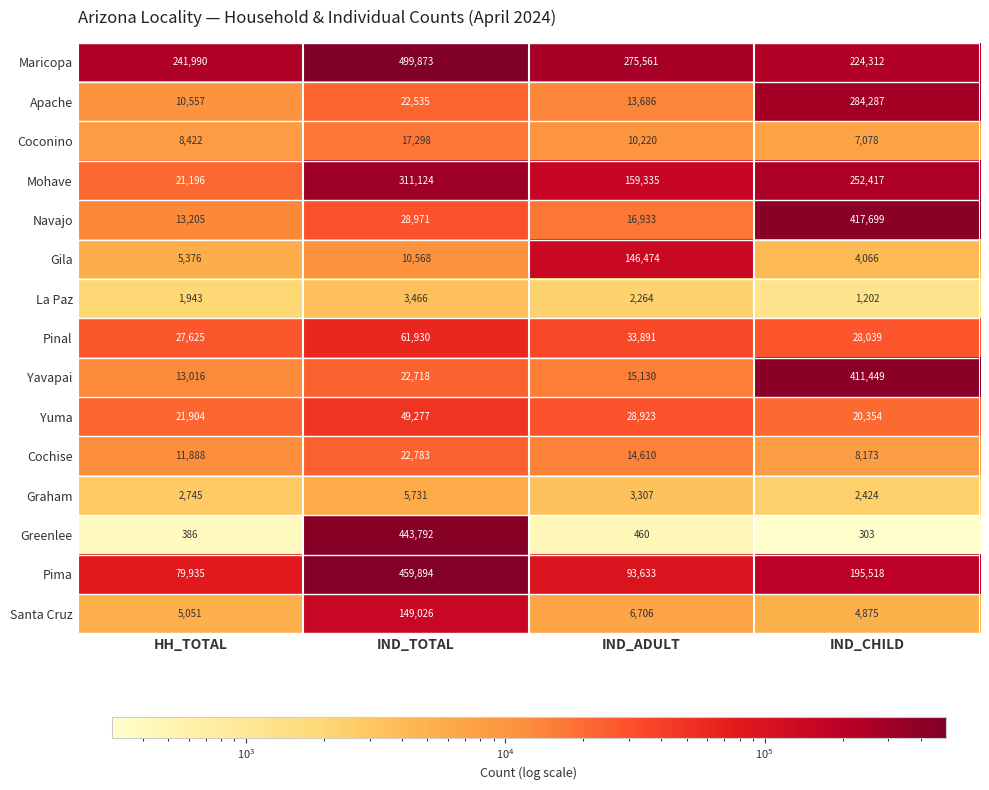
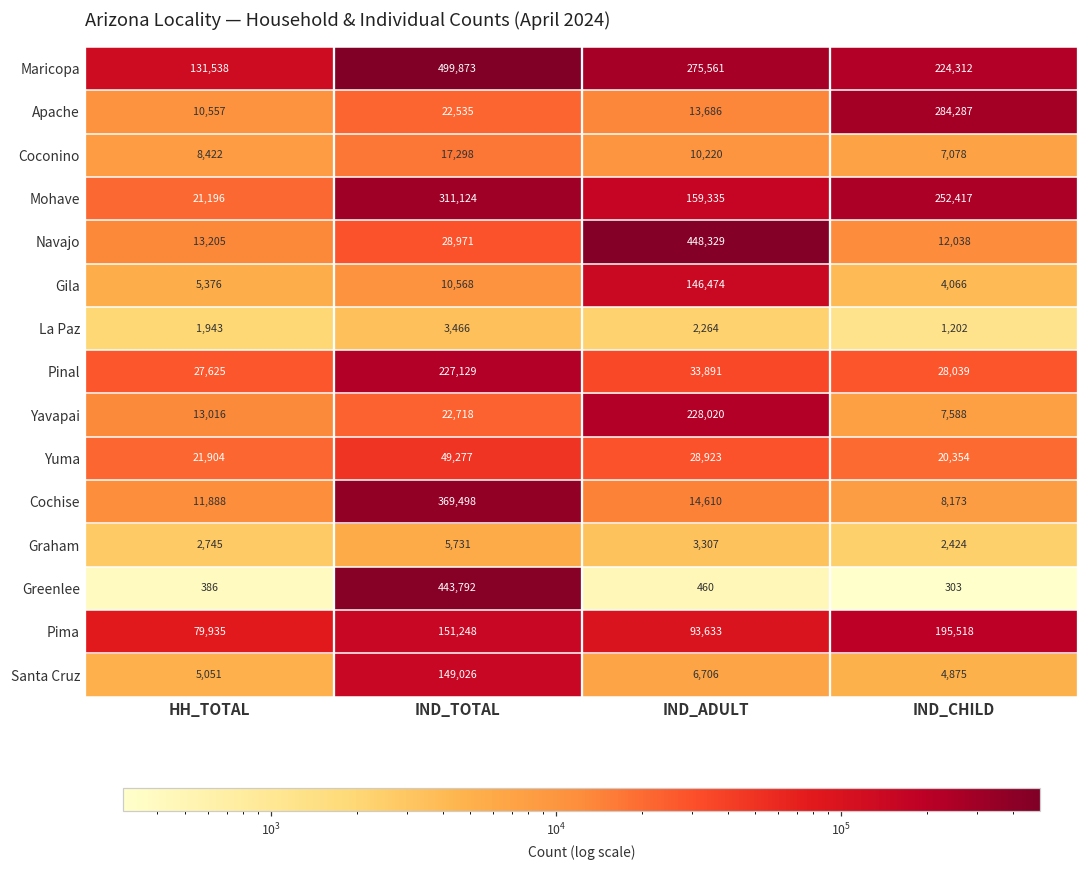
  {
    "Maricopa": {
-     "HH_TOTAL": "241,990",
+     "HH_TOTAL": "131,538",
      "IND_TOTAL": "499,873",
      "IND_ADULT": "275,561",
      "IND_CHILD": "224,312"
    },
    "Apache": {
      "HH_TOTAL": "10,557",
      "IND_TOTAL": "22,535",
      "IND_ADULT": "13,686",
      "IND_CHILD": "284,287"
    },
    "Coconino": {
      "HH_TOTAL": "8,422",
      "IND_TOTAL": "17,298",
      "IND_ADULT": "10,220",
      "IND_CHILD": "7,078"
    },
    "Mohave": {
      "HH_TOTAL": "21,196",
      "IND_TOTAL": "311,124",
      "IND_ADULT": "159,335",
      "IND_CHILD": "252,417"
    },
    "Navajo": {
      "HH_TOTAL": "13,205",
      "IND_TOTAL": "28,971",
-     "IND_ADULT": "16,933",
-     "IND_CHILD": "417,699"
+     "IND_ADULT": "448,329",
+     "IND_CHILD": "12,038"
    },
    "Gila": {
      "HH_TOTAL": "5,376",
      "IND_TOTAL": "10,568",
      "IND_ADULT": "146,474",
      "IND_CHILD": "4,066"
    },
    "La Paz": {
      "HH_TOTAL": "1,943",
      "IND_TOTAL": "3,466",
      "IND_ADULT": "2,264",
      "IND_CHILD": "1,202"
    },
    "Pinal": {
      "HH_TOTAL": "27,625",
-     "IND_TOTAL": "61,930",
+     "IND_TOTAL": "227,129",
      "IND_ADULT": "33,891",
      "IND_CHILD": "28,039"
    },
    "Yavapai": {
      "HH_TOTAL": "13,016",
      "IND_TOTAL": "22,718",
-     "IND_ADULT": "15,130",
-     "IND_CHILD": "411,449"
+     "IND_ADULT": "228,020",
+     "IND_CHILD": "7,588"
    },
    "Yuma": {
      "HH_TOTAL": "21,904",
      "IND_TOTAL": "49,277",
      "IND_ADULT": "28,923",
      "IND_CHILD": "20,354"
    },
    "Cochise": {
      "HH_TOTAL": "11,888",
-     "IND_TOTAL": "22,783",
+     "IND_TOTAL": "369,498",
      "IND_ADULT": "14,610",
      "IND_CHILD": "8,173"
    },
    "Graham": {
      "HH_TOTAL": "2,745",
      "IND_TOTAL": "5,731",
      "IND_ADULT": "3,307",
      "IND_CHILD": "2,424"
    },
    "Greenlee": {
      "HH_TOTAL": "386",
      "IND_TOTAL": "443,792",
      "IND_ADULT": "460",
      "IND_CHILD": "303"
    },
    "Pima": {
      "HH_TOTAL": "79,935",
-     "IND_TOTAL": "459,894",
+     "IND_TOTAL": "151,248",
      "IND_ADULT": "93,633",
      "IND_CHILD": "195,518"
    },
    "Santa Cruz": {
      "HH_TOTAL": "5,051",
      "IND_TOTAL": "149,026",
      "IND_ADULT": "6,706",
      "IND_CHILD": "4,875"
    }
  }
